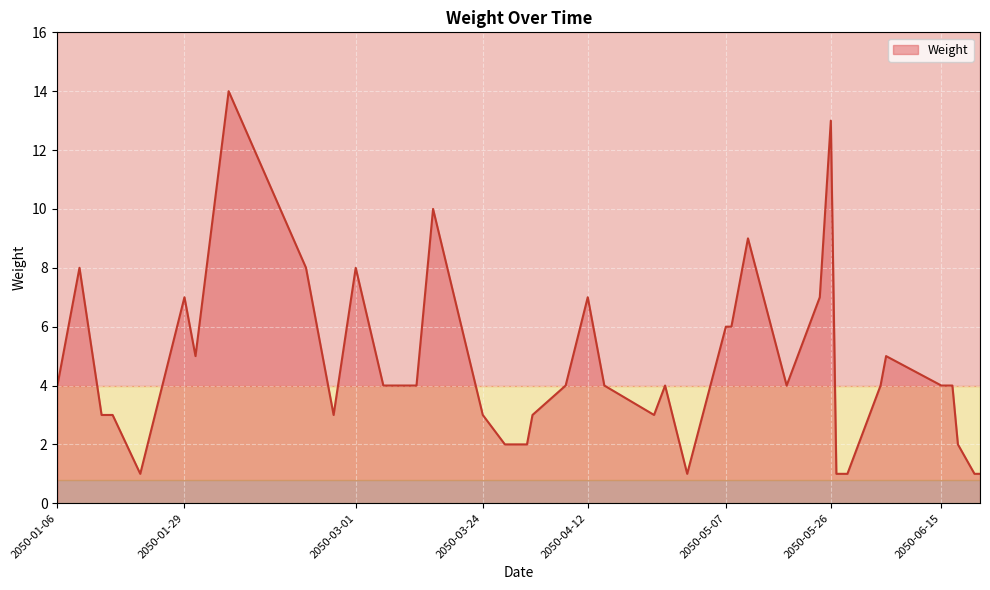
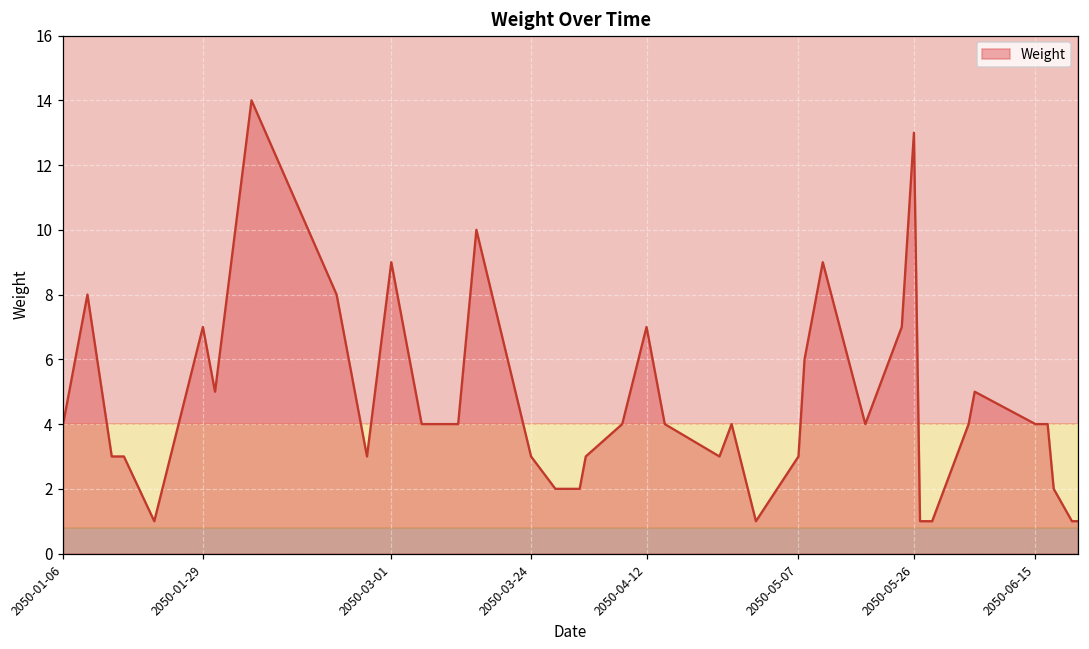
  {
    "2050-01-06": 4,
    "2050-01-29": 7,
-   "2050-03-01": 8,
+   "2050-03-01": 9,
    "2050-03-24": 3,
    "2050-04-12": 7,
-   "2050-05-07": 6,
+   "2050-05-07": 3,
    "2050-05-26": 13,
    "2050-06-15": 4
  }
